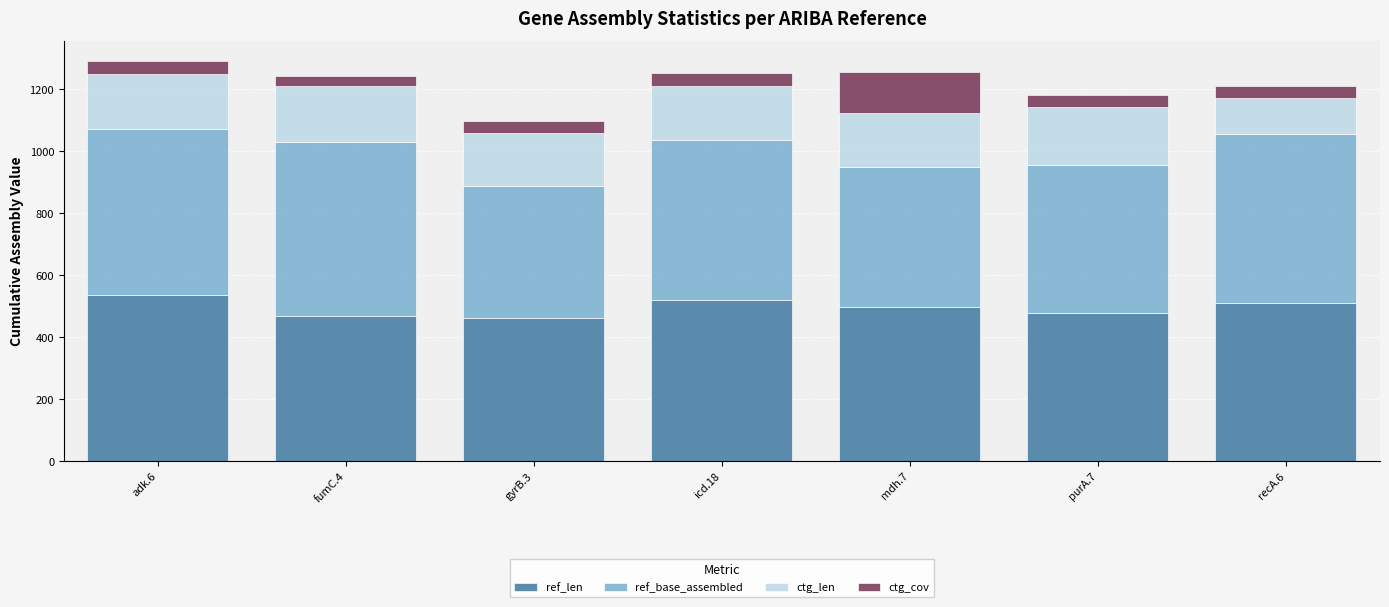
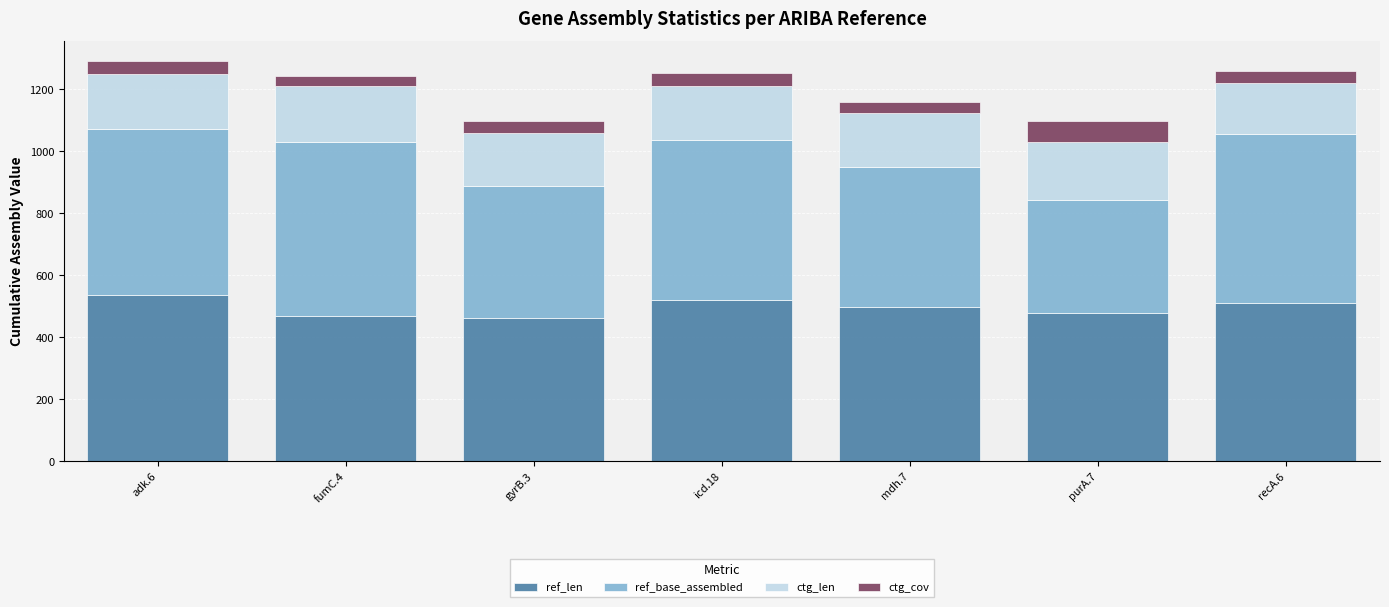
  {
    "ref_len": {
      "adk.6": 540,
      "fumC.4": 470,
      "gyrB.3": 460,
      "icd.18": 520,
      "mdh.7": 500,
      "purA.7": 480,
      "recA.6": 510
    },
    "ref_base_assembled": {
      "adk.6": 540,
      "fumC.4": 560,
      "gyrB.3": 430,
      "icd.18": 520,
      "mdh.7": 450,
-     "purA.7": 480,
+     "purA.7": 360,
      "recA.6": 550
    },
    "ctg_len": {
      "adk.6": 180,
      "fumC.4": 180,
      "gyrB.3": 170,
      "icd.18": 180,
      "mdh.7": 170,
      "purA.7": 190,
-     "recA.6": 110
+     "recA.6": 160
    },
    "ctg_cov": {
      "adk.6": 40,
      "fumC.4": 30,
      "gyrB.3": 40,
      "icd.18": 40,
-     "mdh.7": 130,
-     "purA.7": 40,
+     "mdh.7": 30,
+     "purA.7": 70,
      "recA.6": 40
    }
  }
